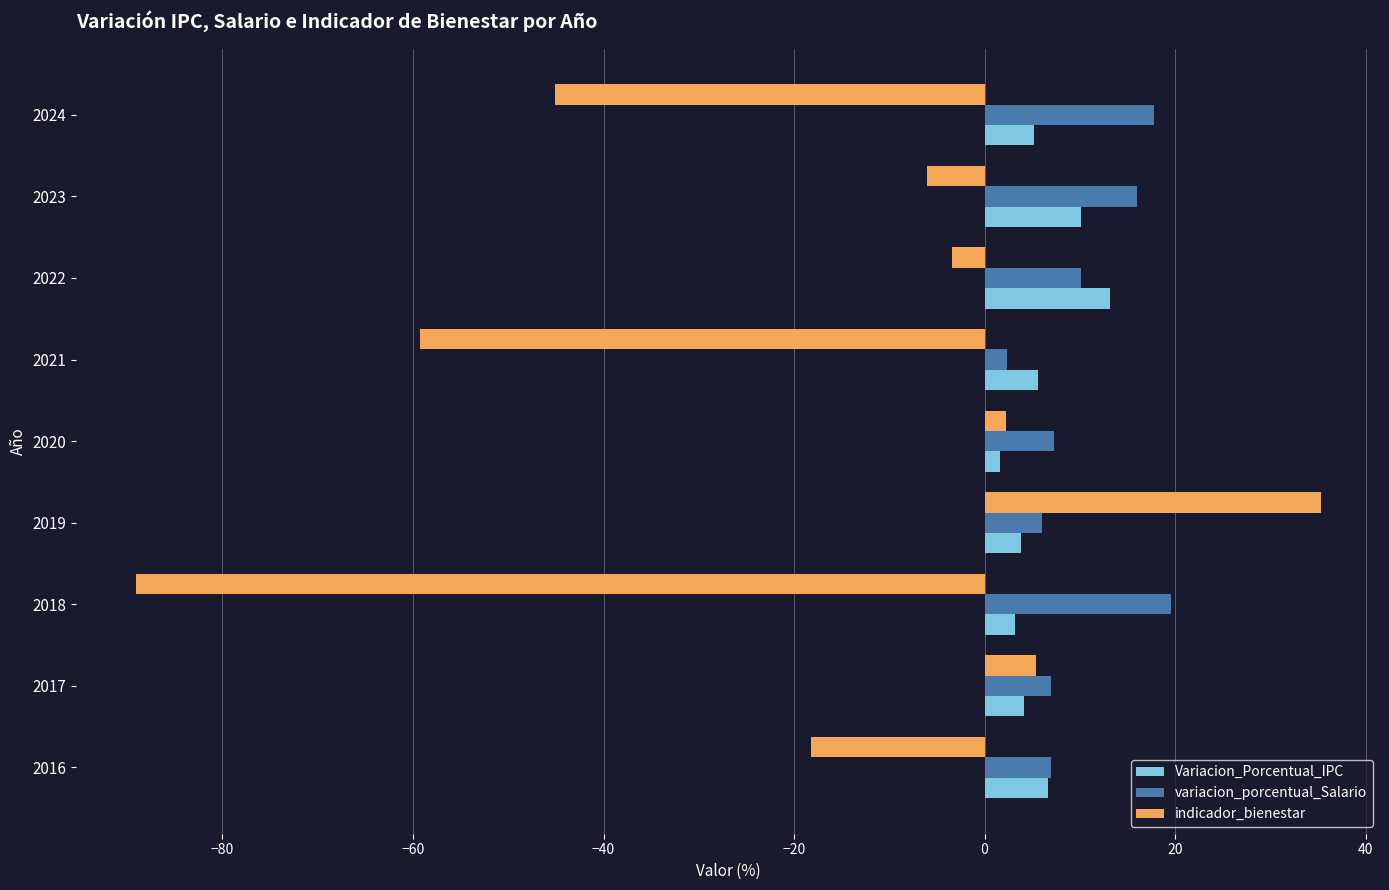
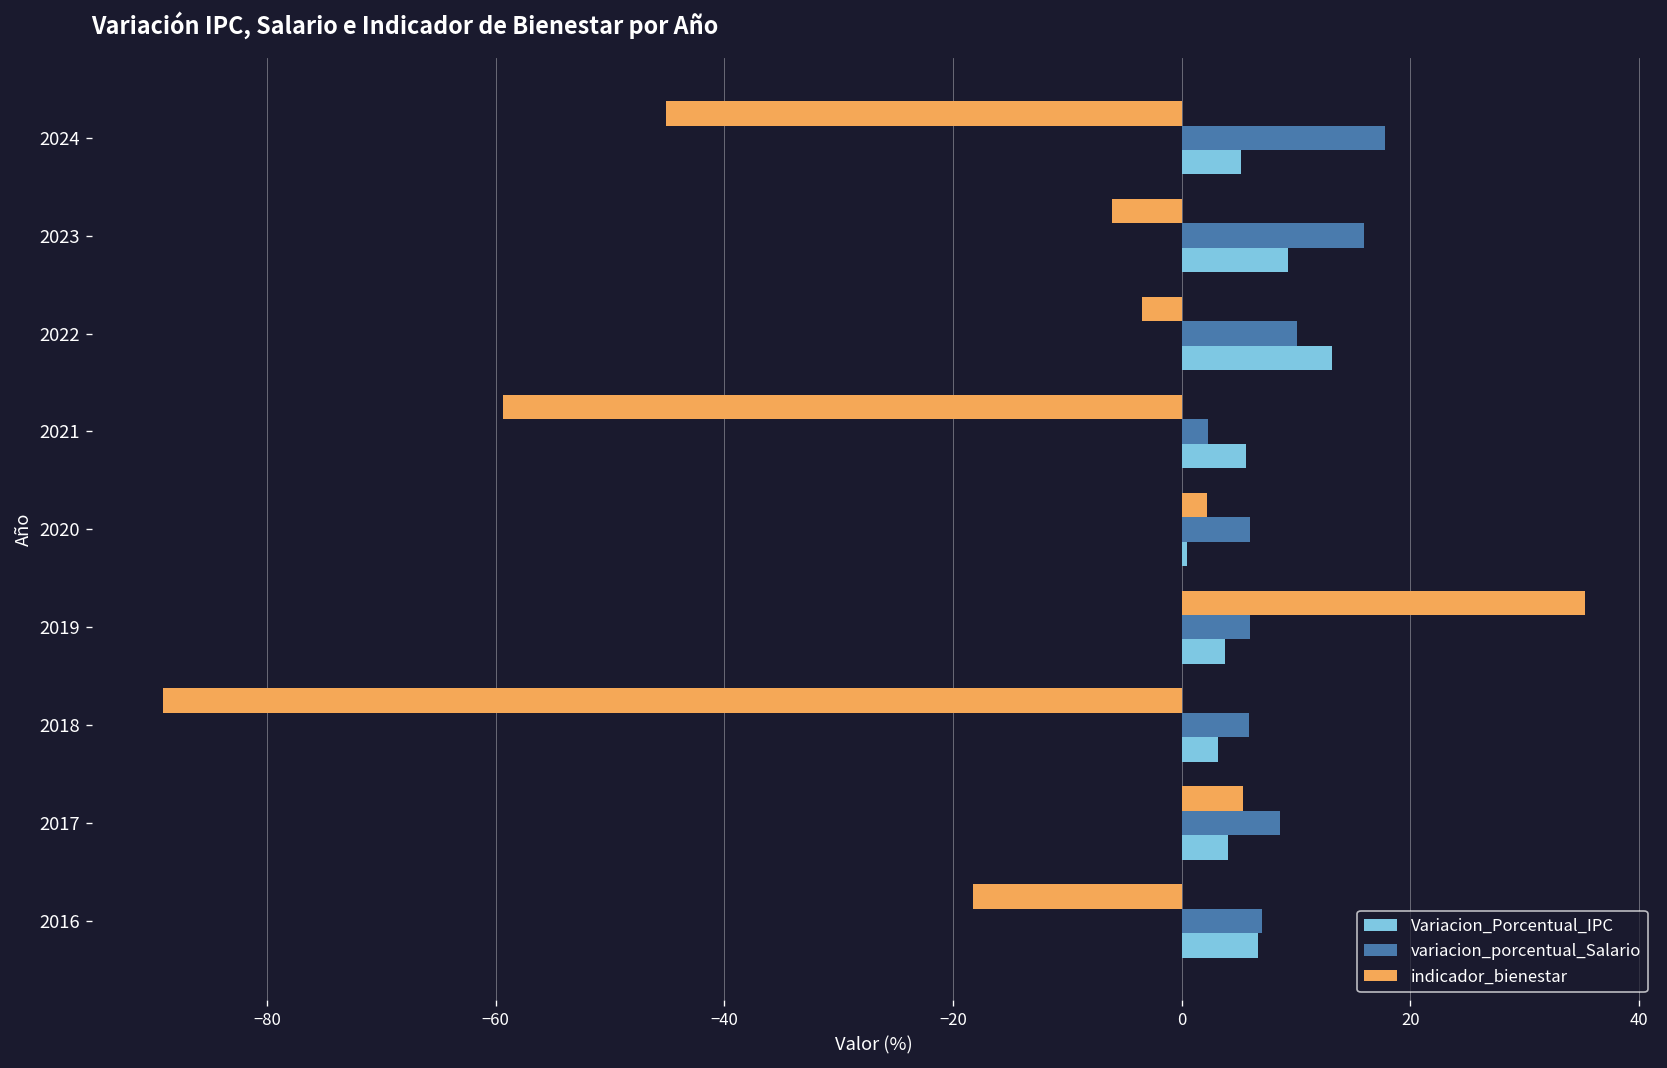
  {
    "Variacion_Porcentual_IPC": {
      "2024": 5,
-     "2023": 10,
+     "2023": 9,
      "2022": 13,
      "2021": 6,
-     "2020": 2,
+     "2020": 0,
      "2019": 4,
      "2018": 3,
      "2017": 4,
      "2016": 7
    },
    "variacion_porcentual_Salario": {
      "2024": 18,
      "2023": 16,
      "2022": 10,
      "2021": 2,
-     "2020": 7,
+     "2020": 6,
      "2019": 6,
-     "2018": 20,
-     "2017": 7,
+     "2018": 6,
+     "2017": 9,
      "2016": 7
    },
    "indicador_bienestar": {
      "2024": -45,
      "2023": -6,
      "2022": -3,
      "2021": -59,
      "2020": 2,
      "2019": 35,
      "2018": -89,
      "2017": 5,
      "2016": -18
    }
  }
